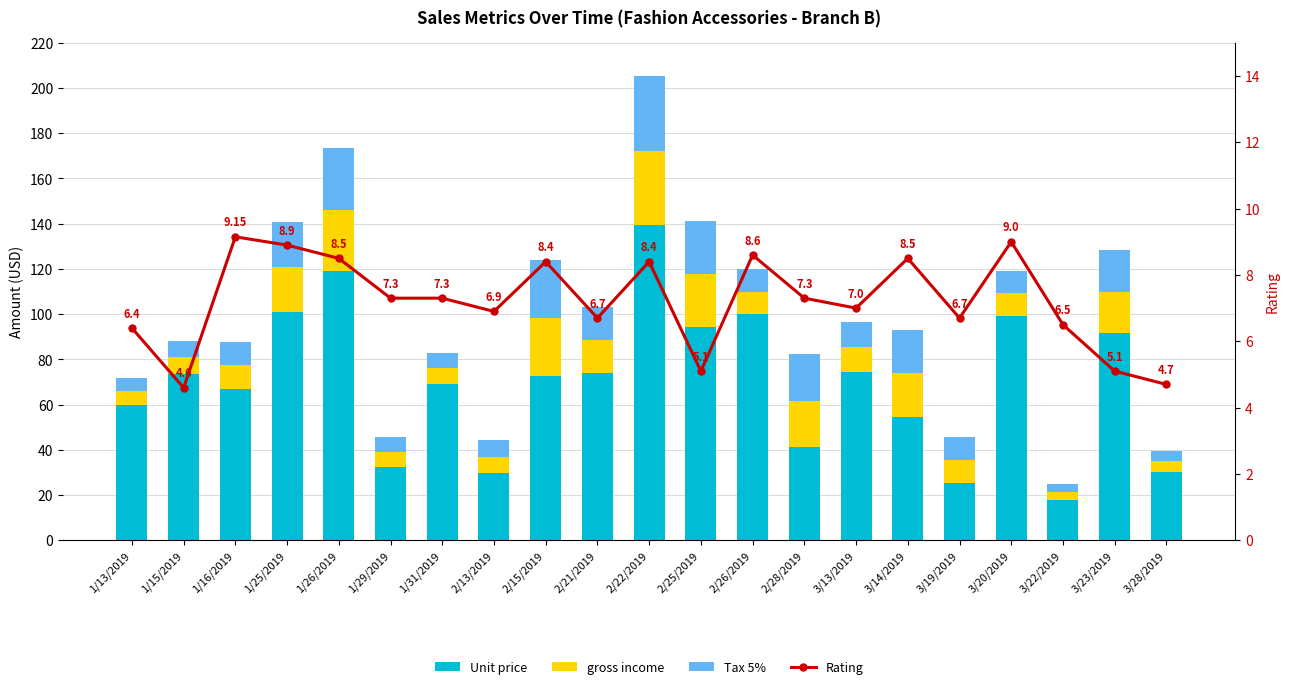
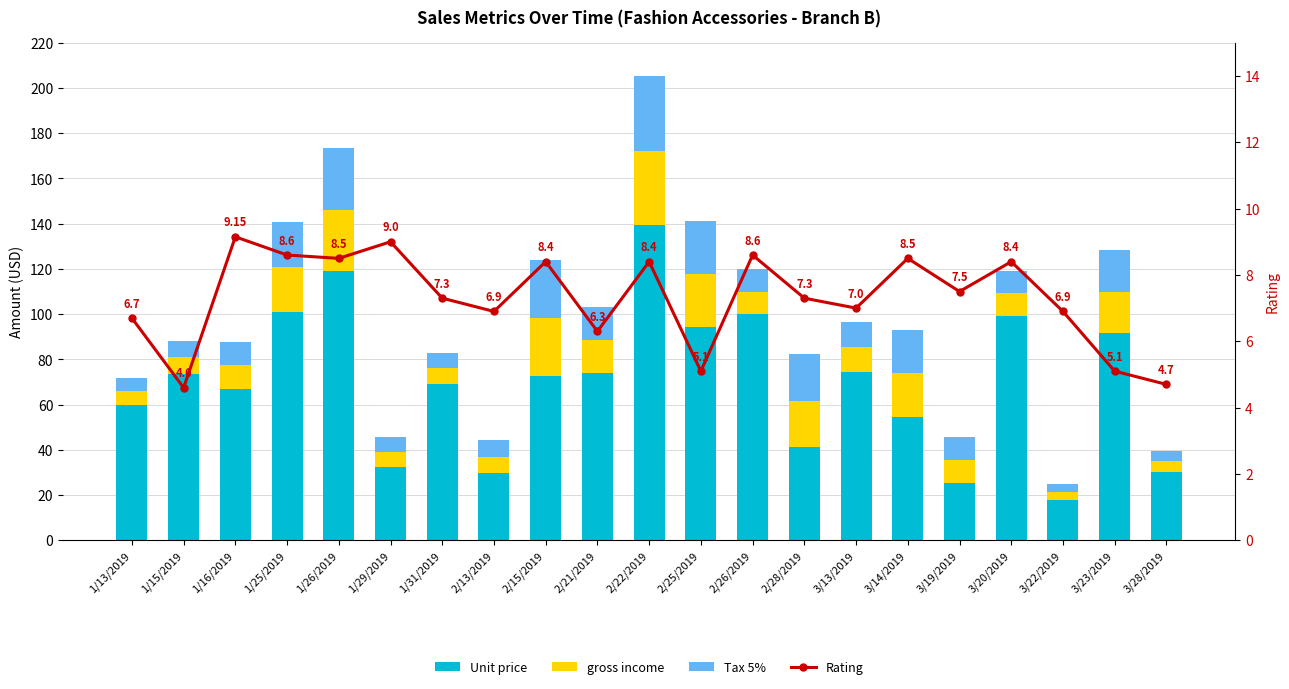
  {
    "Rating": {
-     "1/13/2019": 6.4,
+     "1/13/2019": 6.7,
      "1/15/2019": 4.6,
      "1/16/2019": 9.15,
-     "1/25/2019": 8.9,
+     "1/25/2019": 8.6,
      "1/26/2019": 8.5,
-     "1/29/2019": 7.3,
+     "1/29/2019": 9.0,
      "1/31/2019": 7.3,
      "2/13/2019": 6.9,
      "2/15/2019": 8.4,
-     "2/21/2019": 6.7,
+     "2/21/2019": 6.3,
      "2/22/2019": 8.4,
      "2/25/2019": 5.1,
      "2/26/2019": 8.6,
      "2/28/2019": 7.3,
      "3/13/2019": 7.0,
      "3/14/2019": 8.5,
-     "3/19/2019": 6.7,
-     "3/20/2019": 9.0,
-     "3/22/2019": 6.5,
+     "3/19/2019": 7.5,
+     "3/20/2019": 8.4,
+     "3/22/2019": 6.9,
      "3/23/2019": 5.1,
      "3/28/2019": 4.7
    }
  }
